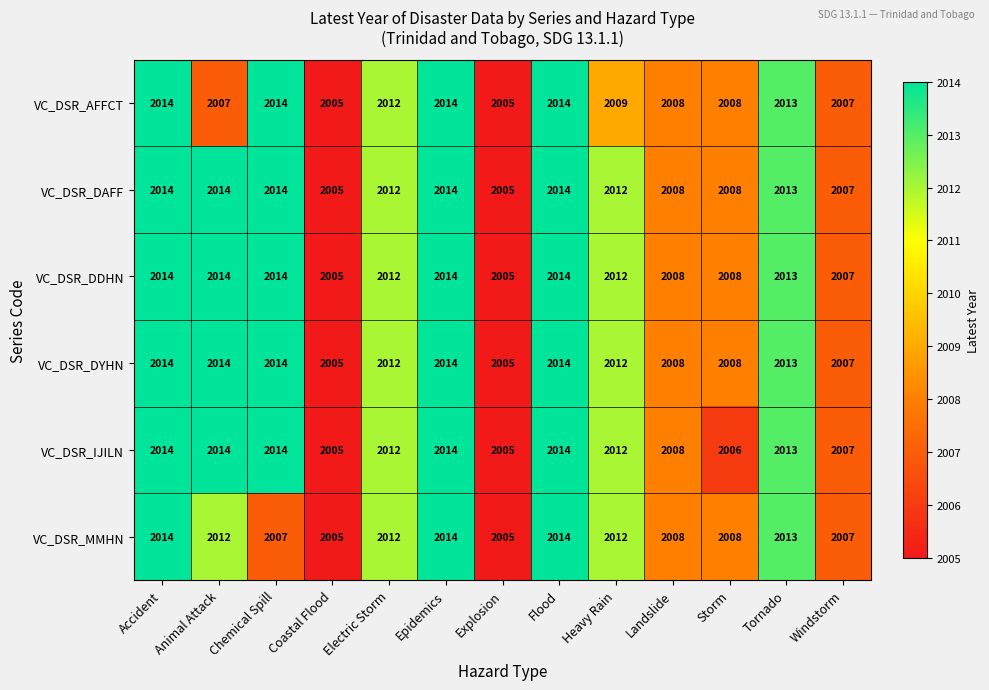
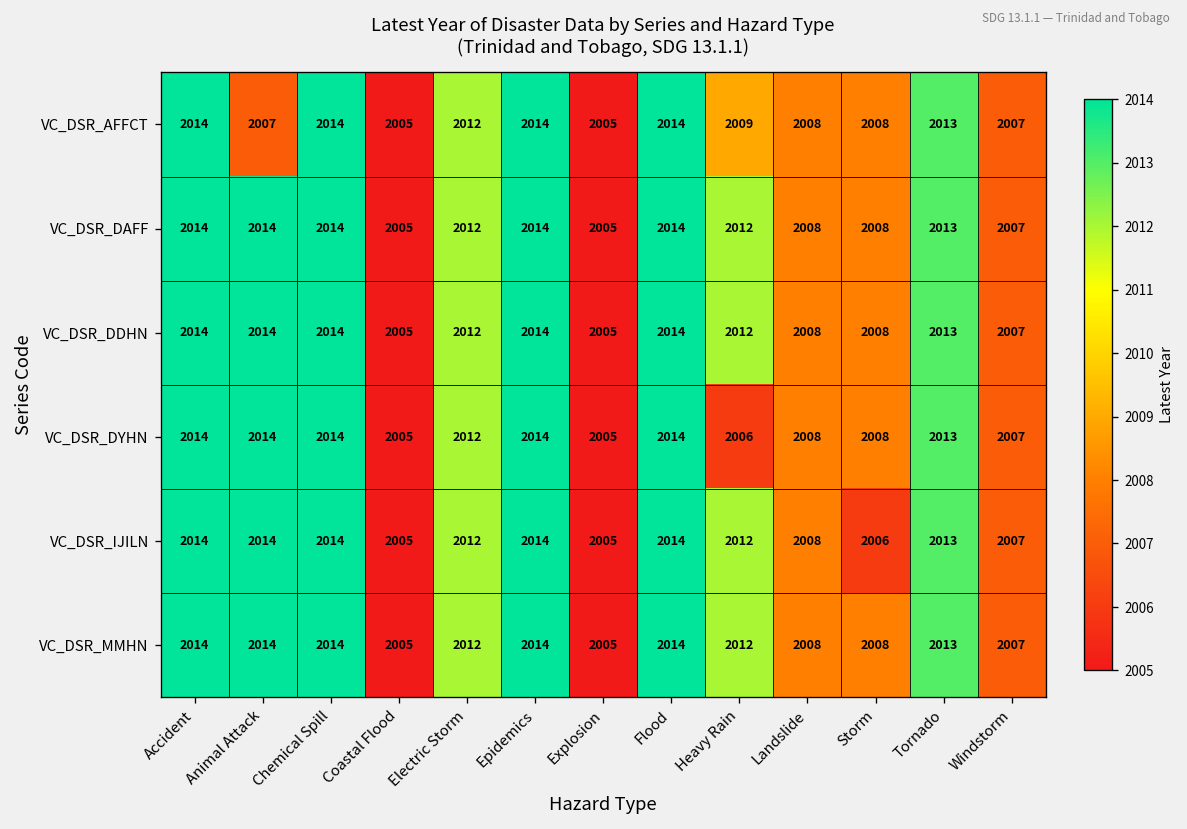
  {
    "VC_DSR_AFFCT": {
      "Accident": 2014,
      "Animal Attack": 2007,
      "Chemical Spill": 2014,
      "Coastal Flood": 2005,
      "Electric Storm": 2012,
      "Epidemics": 2014,
      "Explosion": 2005,
      "Flood": 2014,
      "Heavy Rain": 2009,
      "Landslide": 2008,
      "Storm": 2008,
      "Tornado": 2013,
      "Windstorm": 2007
    },
    "VC_DSR_DAFF": {
      "Accident": 2014,
      "Animal Attack": 2014,
      "Chemical Spill": 2014,
      "Coastal Flood": 2005,
      "Electric Storm": 2012,
      "Epidemics": 2014,
      "Explosion": 2005,
      "Flood": 2014,
      "Heavy Rain": 2012,
      "Landslide": 2008,
      "Storm": 2008,
      "Tornado": 2013,
      "Windstorm": 2007
    },
    "VC_DSR_DDHN": {
      "Accident": 2014,
      "Animal Attack": 2014,
      "Chemical Spill": 2014,
      "Coastal Flood": 2005,
      "Electric Storm": 2012,
      "Epidemics": 2014,
      "Explosion": 2005,
      "Flood": 2014,
      "Heavy Rain": 2012,
      "Landslide": 2008,
      "Storm": 2008,
      "Tornado": 2013,
      "Windstorm": 2007
    },
    "VC_DSR_DYHN": {
      "Accident": 2014,
      "Animal Attack": 2014,
      "Chemical Spill": 2014,
      "Coastal Flood": 2005,
      "Electric Storm": 2012,
      "Epidemics": 2014,
      "Explosion": 2005,
      "Flood": 2014,
-     "Heavy Rain": 2012,
+     "Heavy Rain": 2006,
      "Landslide": 2008,
      "Storm": 2008,
      "Tornado": 2013,
      "Windstorm": 2007
    },
    "VC_DSR_IJILN": {
      "Accident": 2014,
      "Animal Attack": 2014,
      "Chemical Spill": 2014,
      "Coastal Flood": 2005,
      "Electric Storm": 2012,
      "Epidemics": 2014,
      "Explosion": 2005,
      "Flood": 2014,
      "Heavy Rain": 2012,
      "Landslide": 2008,
      "Storm": 2006,
      "Tornado": 2013,
      "Windstorm": 2007
    },
    "VC_DSR_MMHN": {
      "Accident": 2014,
-     "Animal Attack": 2012,
-     "Chemical Spill": 2007,
+     "Animal Attack": 2014,
+     "Chemical Spill": 2014,
      "Coastal Flood": 2005,
      "Electric Storm": 2012,
      "Epidemics": 2014,
      "Explosion": 2005,
      "Flood": 2014,
      "Heavy Rain": 2012,
      "Landslide": 2008,
      "Storm": 2008,
      "Tornado": 2013,
      "Windstorm": 2007
    }
  }
